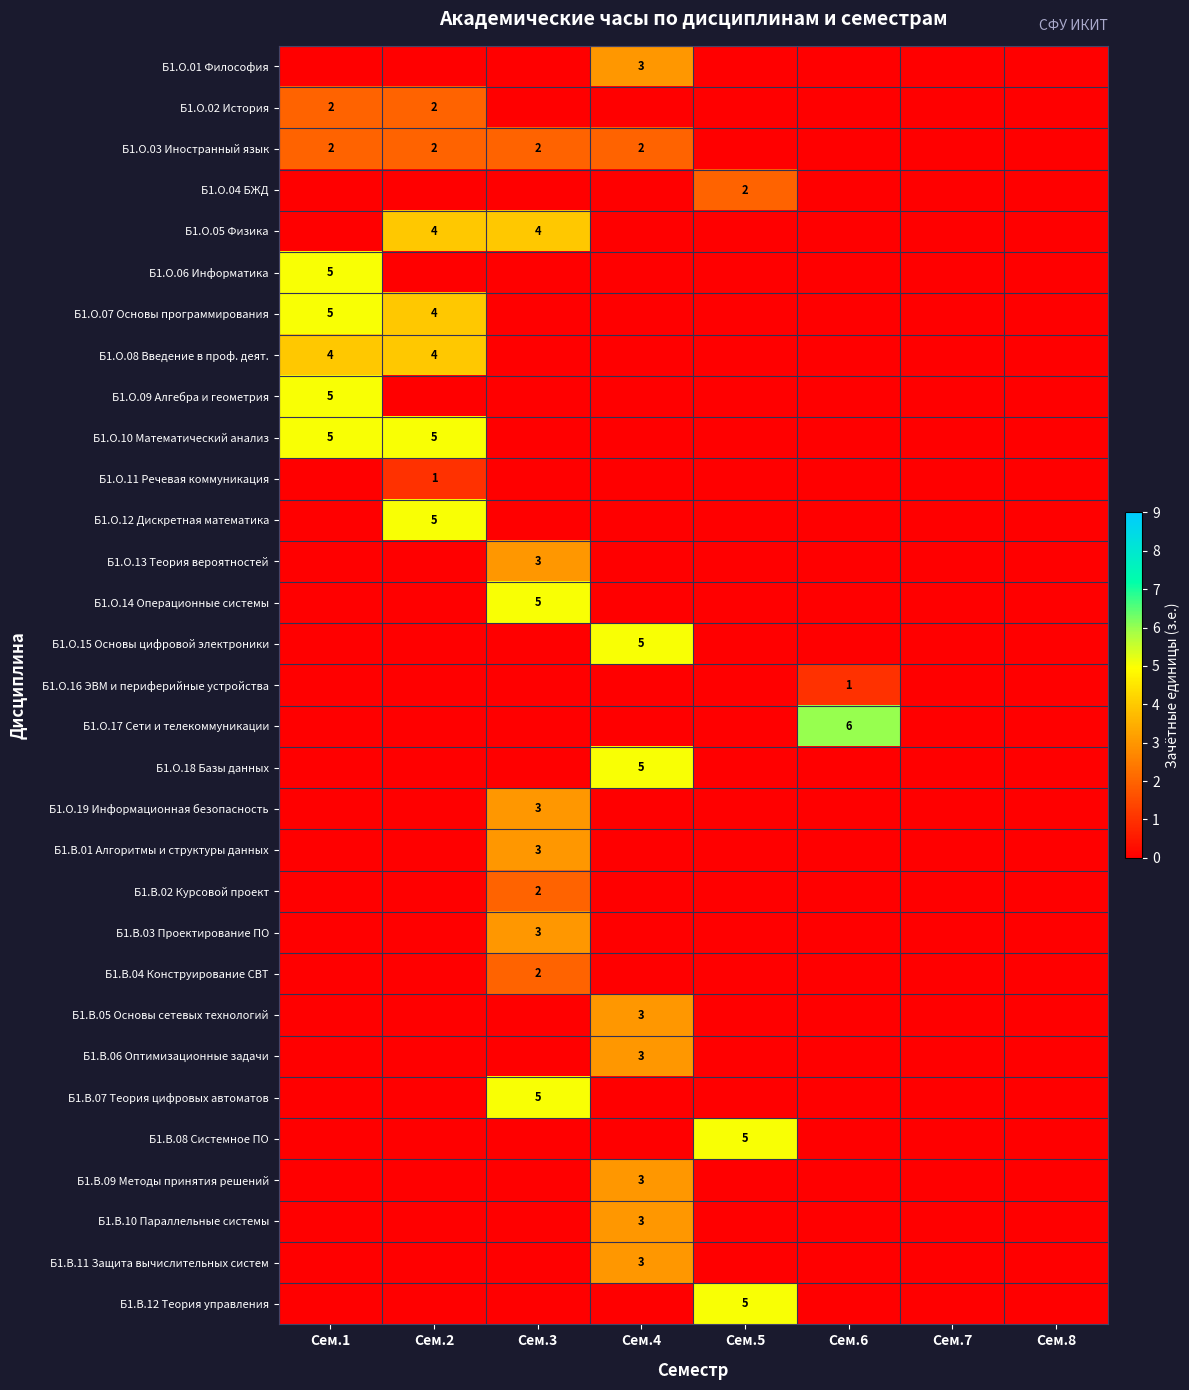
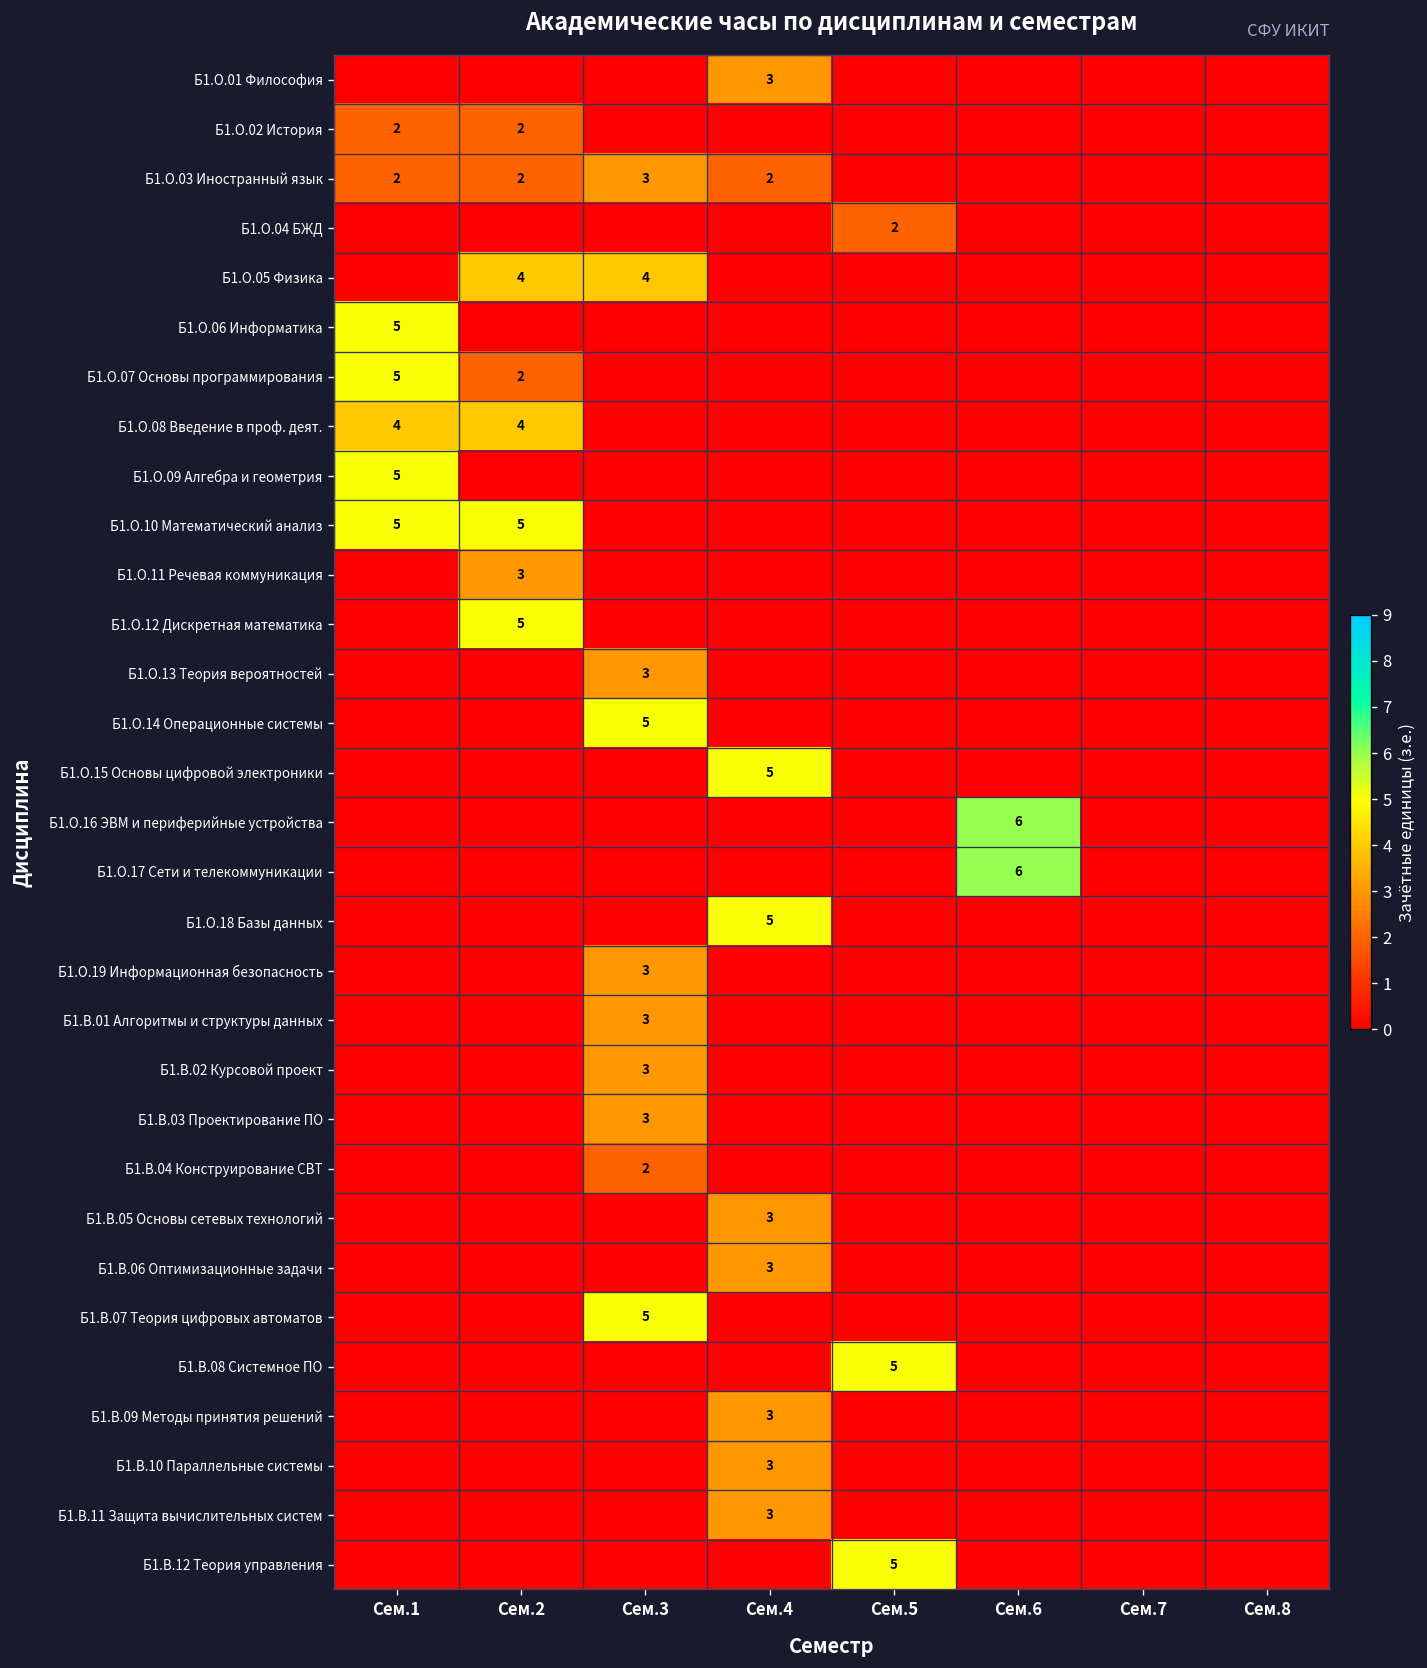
  {
    "Б1.О.01 Философия": {
      "Сем.4": 3
    },
    "Б1.О.02 История": {
      "Сем.1": 2,
      "Сем.2": 2
    },
    "Б1.О.03 Иностранный язык": {
      "Сем.1": 2,
      "Сем.2": 2,
-     "Сем.3": 2,
+     "Сем.3": 3,
      "Сем.4": 2
    },
    "Б1.О.04 БЖД": {
      "Сем.5": 2
    },
    "Б1.О.05 Физика": {
      "Сем.2": 4,
      "Сем.3": 4
    },
    "Б1.О.06 Информатика": {
      "Сем.1": 5
    },
    "Б1.О.07 Основы программирования": {
      "Сем.1": 5,
-     "Сем.2": 4
+     "Сем.2": 2
    },
    "Б1.О.08 Введение в проф. деят.": {
      "Сем.1": 4,
      "Сем.2": 4
    },
    "Б1.О.09 Алгебра и геометрия": {
      "Сем.1": 5
    },
    "Б1.О.10 Математический анализ": {
      "Сем.1": 5,
      "Сем.2": 5
    },
    "Б1.О.11 Речевая коммуникация": {
-     "Сем.2": 1
+     "Сем.2": 3
    },
    "Б1.О.12 Дискретная математика": {
      "Сем.2": 5
    },
    "Б1.О.13 Теория вероятностей": {
      "Сем.3": 3
    },
    "Б1.О.14 Операционные системы": {
      "Сем.3": 5
    },
    "Б1.О.15 Основы цифровой электроники": {
      "Сем.4": 5
    },
    "Б1.О.16 ЭВМ и периферийные устройства": {
-     "Сем.6": 1
+     "Сем.6": 6
    },
    "Б1.О.17 Сети и телекоммуникации": {
      "Сем.6": 6
    },
    "Б1.О.18 Базы данных": {
      "Сем.4": 5
    },
    "Б1.О.19 Информационная безопасность": {
      "Сем.3": 3
    },
    "Б1.В.01 Алгоритмы и структуры данных": {
      "Сем.3": 3
    },
    "Б1.В.02 Курсовой проект": {
-     "Сем.3": 2
+     "Сем.3": 3
    },
    "Б1.В.03 Проектирование ПО": {
      "Сем.3": 3
    },
    "Б1.В.04 Конструирование СВТ": {
      "Сем.3": 2
    },
    "Б1.В.05 Основы сетевых технологий": {
      "Сем.4": 3
    },
    "Б1.В.06 Оптимизационные задачи": {
      "Сем.4": 3
    },
    "Б1.В.07 Теория цифровых автоматов": {
      "Сем.3": 5
    },
    "Б1.В.08 Системное ПО": {
      "Сем.5": 5
    },
    "Б1.В.09 Методы принятия решений": {
      "Сем.4": 3
    },
    "Б1.В.10 Параллельные системы": {
      "Сем.4": 3
    },
    "Б1.В.11 Защита вычислительных систем": {
      "Сем.4": 3
    },
    "Б1.В.12 Теория управления": {
      "Сем.5": 5
    }
  }
